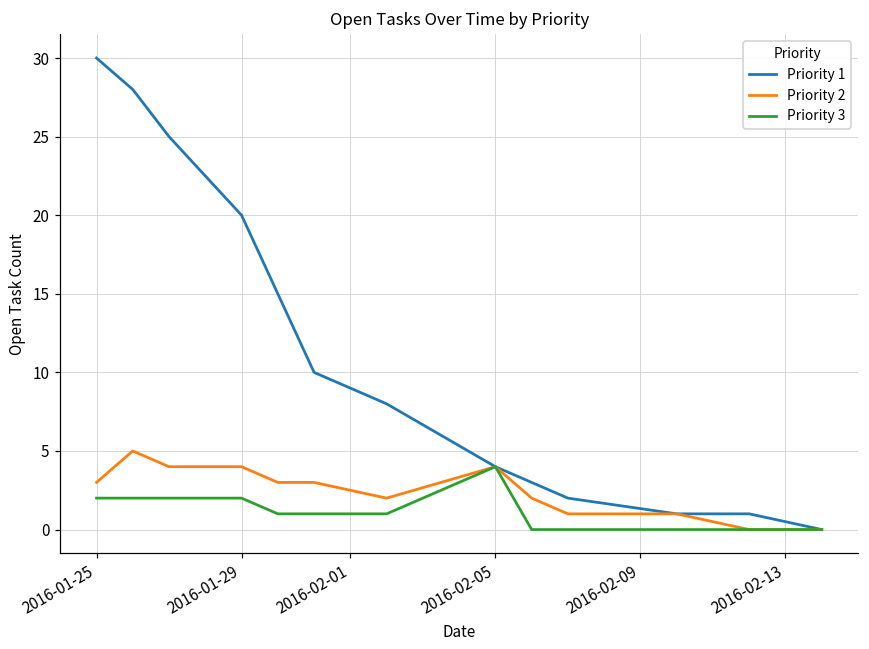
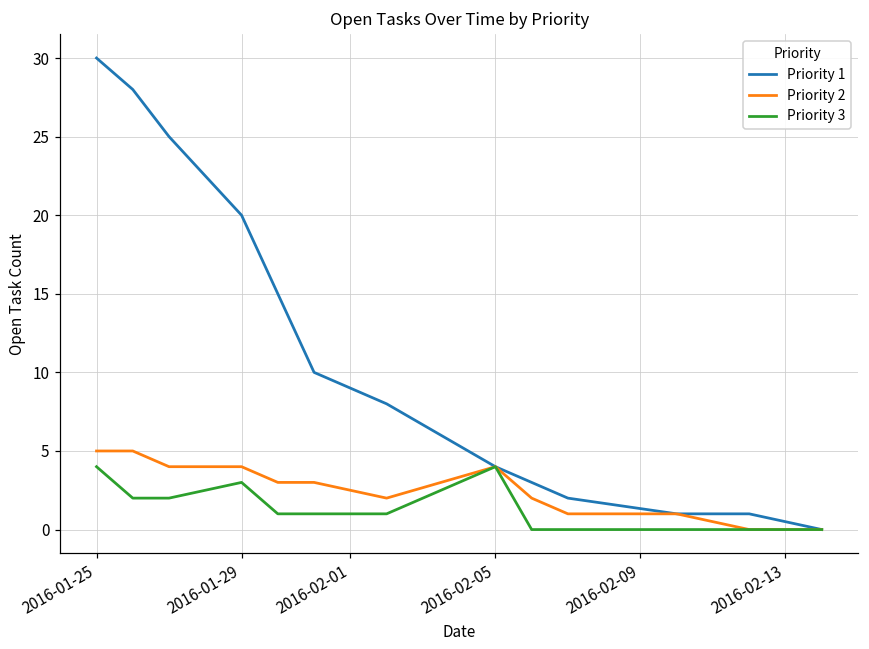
  {
    "Priority 1": {
      "2016-01-25": 30,
      "2016-01-29": 20
    },
    "Priority 2": {
-     "2016-01-25": 3,
+     "2016-01-25": 5,
      "2016-01-29": 4
    },
    "Priority 3": {
-     "2016-01-25": 2,
-     "2016-01-29": 2
+     "2016-01-25": 4,
+     "2016-01-29": 3
    }
  }
